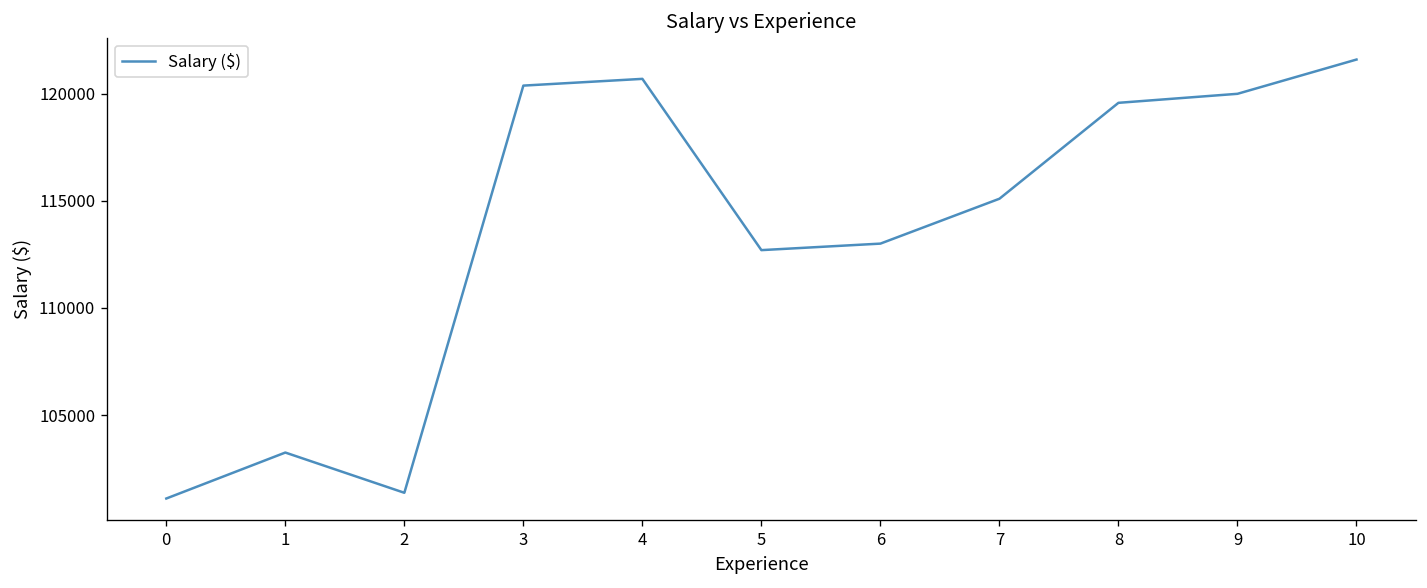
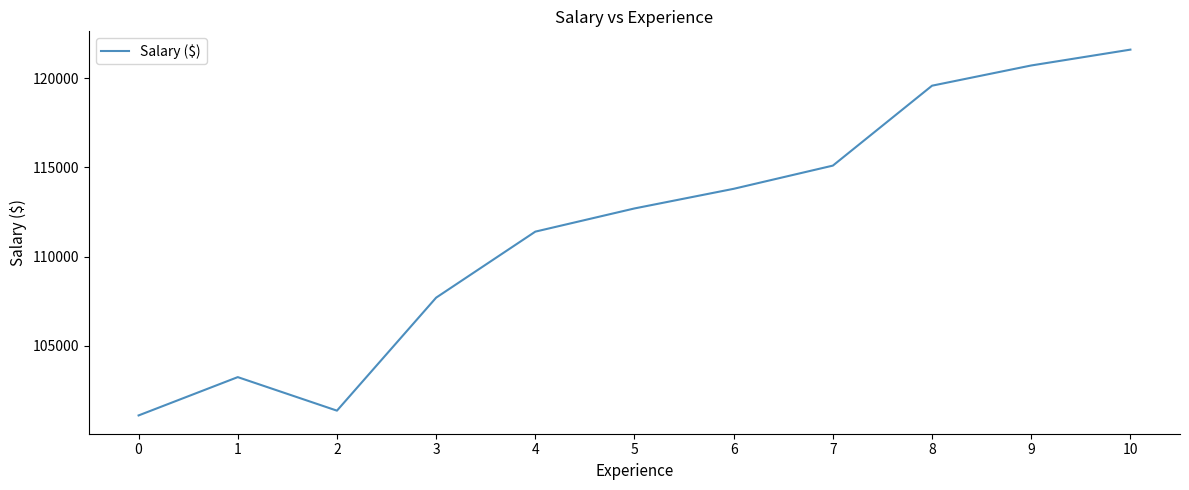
  {
    "0": 101100,
    "1": 103200,
    "2": 101400,
-   "3": 120400,
-   "4": 120700,
+   "3": 107700,
+   "4": 111400,
    "5": 112700,
-   "6": 113000,
+   "6": 113800,
    "7": 115100,
    "8": 119600,
-   "9": 120000,
+   "9": 120700,
    "10": 121600
  }
